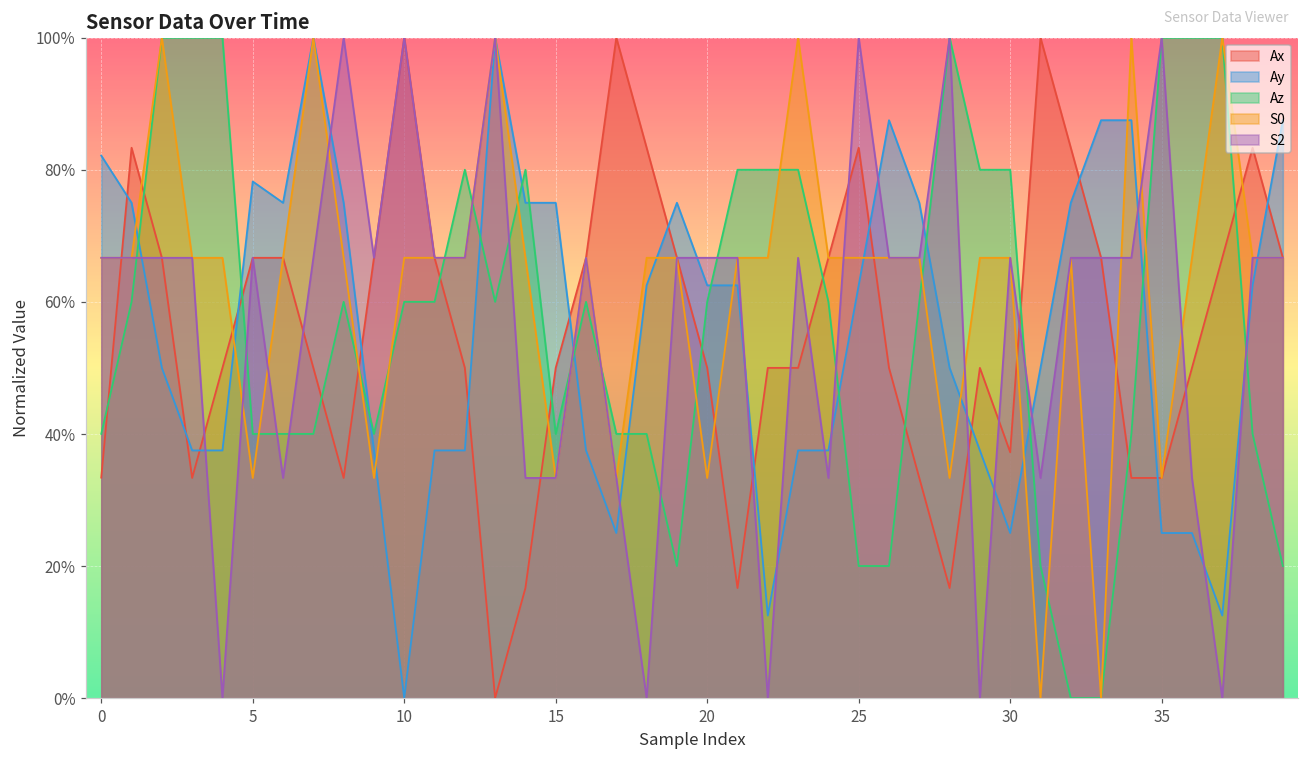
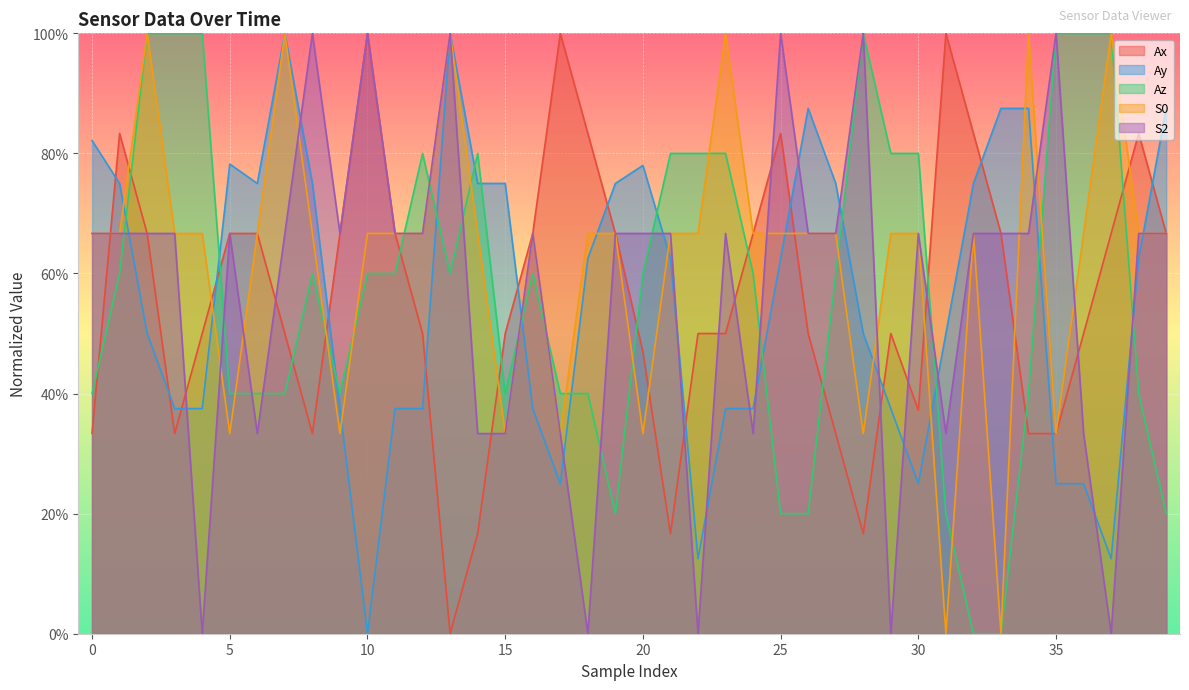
  {
    "Ax": {
      "0": "33%",
      "15": "50%",
-     "20": "50%",
+     "20": "47%",
      "25": "83%",
      "30": "37%"
    },
    "Ay": {
      "0": "82%",
      "5": "78%",
      "10": "0%",
      "15": "75%",
-     "20": "62%",
+     "20": "78%",
      "25": "62%",
      "30": "25%",
      "35": "25%"
    },
    "Az": {
      "0": "40%",
      "5": "40%",
      "10": "60%",
      "15": "40%",
      "20": "60%",
      "25": "20%",
      "30": "80%"
    },
    "S0": {
      "5": "33%",
      "10": "67%",
      "20": "33%",
      "25": "67%"
    },
    "S2": {
      "20": "67%",
      "25": "100%"
    }
  }
